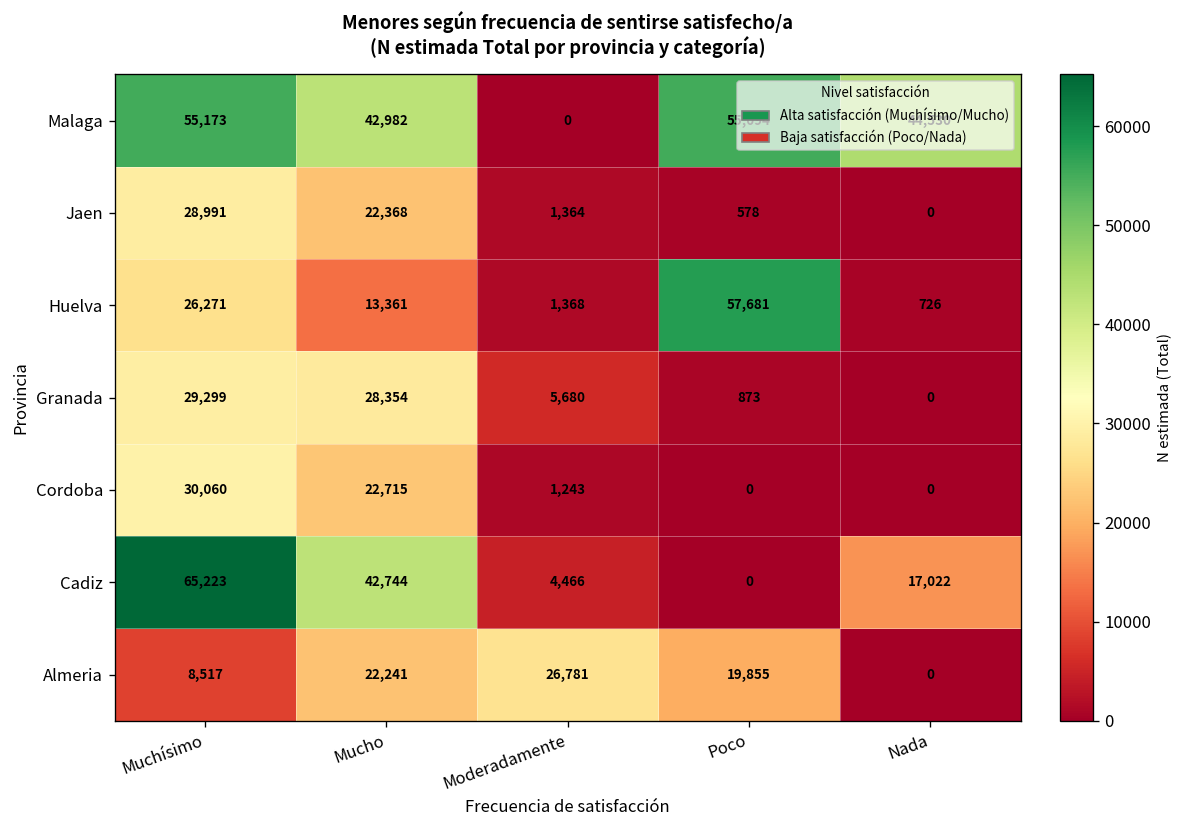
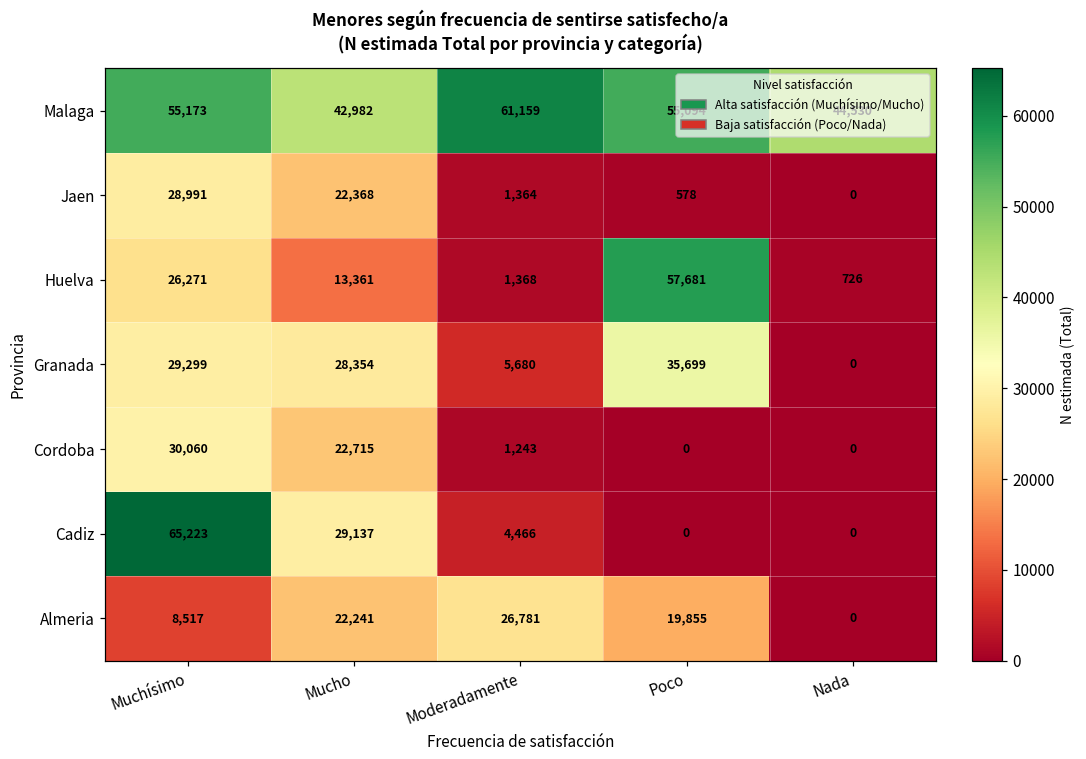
  {
    "Malaga": {
      "Muchísimo": "55,173",
      "Mucho": "42,982",
-     "Moderadamente": "0"
+     "Moderadamente": "61,159"
    },
    "Jaen": {
      "Muchísimo": "28,991",
      "Mucho": "22,368",
      "Moderadamente": "1,364",
      "Poco": "578",
      "Nada": "0"
    },
    "Huelva": {
      "Muchísimo": "26,271",
      "Mucho": "13,361",
      "Moderadamente": "1,368",
      "Poco": "57,681",
      "Nada": "726"
    },
    "Granada": {
      "Muchísimo": "29,299",
      "Mucho": "28,354",
      "Moderadamente": "5,680",
-     "Poco": "873",
+     "Poco": "35,699",
      "Nada": "0"
    },
    "Cordoba": {
      "Muchísimo": "30,060",
      "Mucho": "22,715",
      "Moderadamente": "1,243",
      "Poco": "0",
      "Nada": "0"
    },
    "Cadiz": {
      "Muchísimo": "65,223",
-     "Mucho": "42,744",
+     "Mucho": "29,137",
      "Moderadamente": "4,466",
      "Poco": "0",
-     "Nada": "17,022"
+     "Nada": "0"
    },
    "Almeria": {
      "Muchísimo": "8,517",
      "Mucho": "22,241",
      "Moderadamente": "26,781",
      "Poco": "19,855",
      "Nada": "0"
    }
  }
